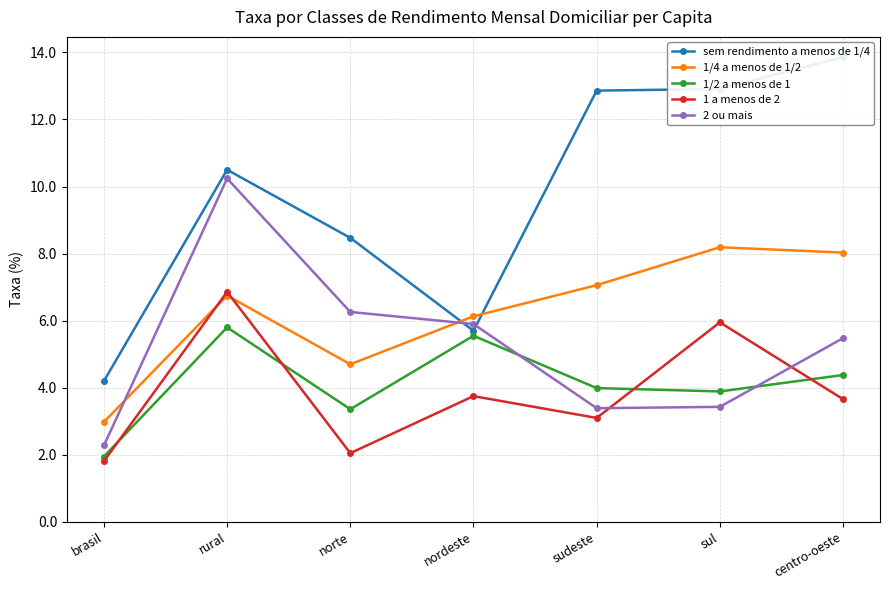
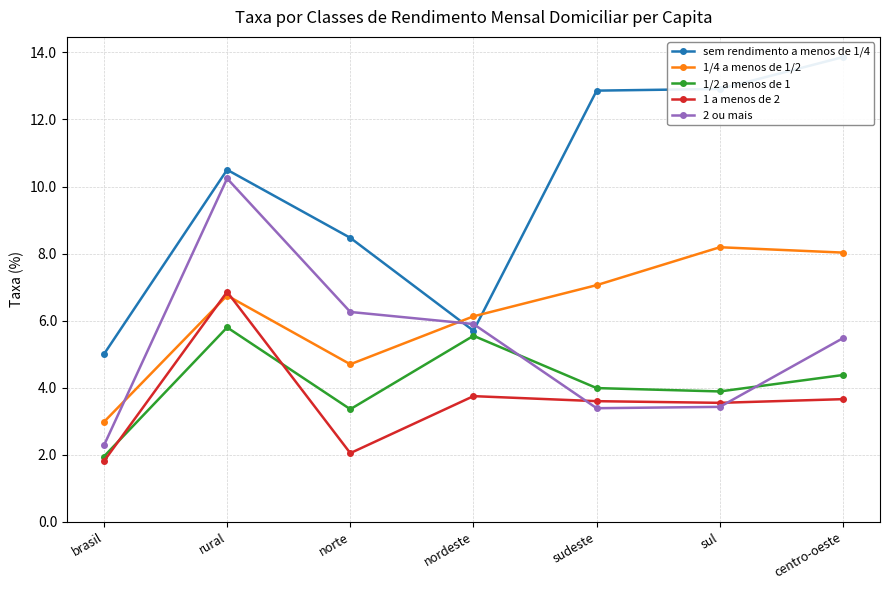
  {
    "sem rendimento a menos de 1/4": {
-     "brasil": 4.2,
+     "brasil": 5.0,
      "rural": 10.5,
      "norte": 8.5,
      "nordeste": 5.7,
      "sudeste": 12.9
    },
    "1/4 a menos de 1/2": {
      "brasil": 3.0,
      "rural": 6.8,
      "norte": 4.7,
      "nordeste": 6.1,
      "sudeste": 7.1,
      "sul": 8.2,
      "centro-oeste": 8.0
    },
    "1/2 a menos de 1": {
      "brasil": 2.0,
      "rural": 5.8,
      "norte": 3.4,
      "nordeste": 5.6,
      "sudeste": 4.0,
      "sul": 3.9,
      "centro-oeste": 4.4
    },
    "1 a menos de 2": {
      "brasil": 1.8,
      "rural": 6.9,
      "norte": 2.1,
      "nordeste": 3.8,
-     "sudeste": 3.1,
-     "sul": 6.0,
+     "sudeste": 3.6,
+     "sul": 3.6,
      "centro-oeste": 3.7
    },
    "2 ou mais": {
      "brasil": 2.3,
      "rural": 10.2,
      "norte": 6.3,
      "nordeste": 5.9,
      "sudeste": 3.4,
      "sul": 3.4,
      "centro-oeste": 5.5
    }
  }
